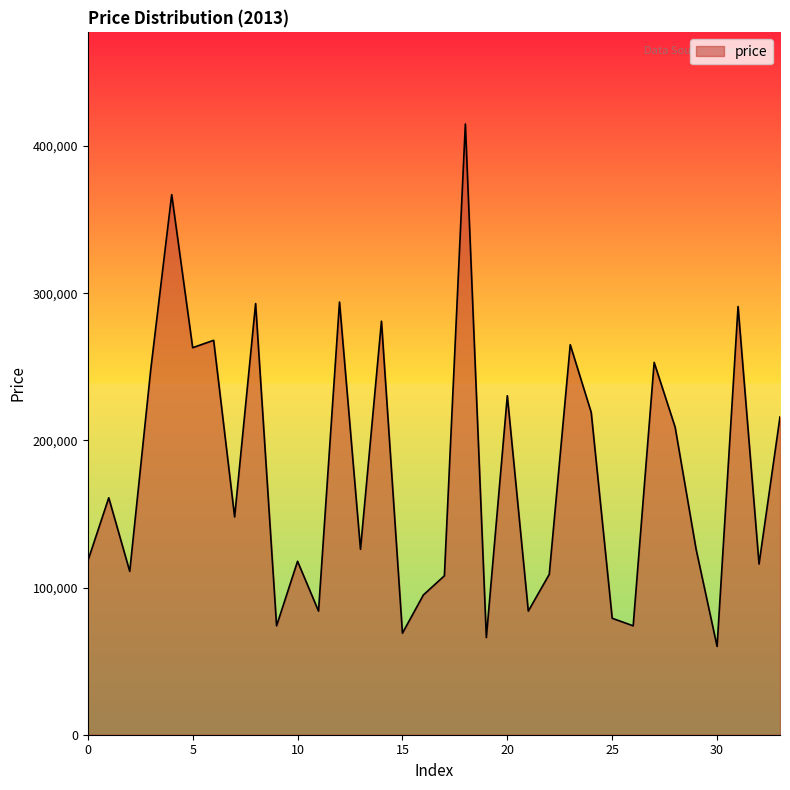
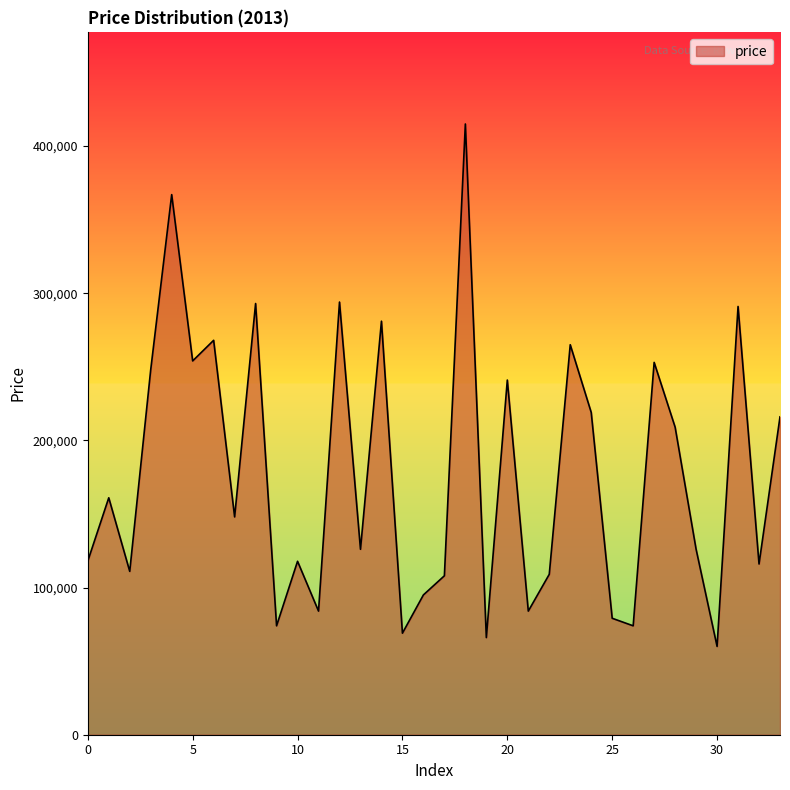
  {
    "0": "118,000",
-   "5": "263,000",
+   "5": "254,000",
    "10": "118,000",
    "15": "69,000",
-   "20": "230,000",
+   "20": "241,000",
    "25": "79,000",
    "30": "60,000"
  }
